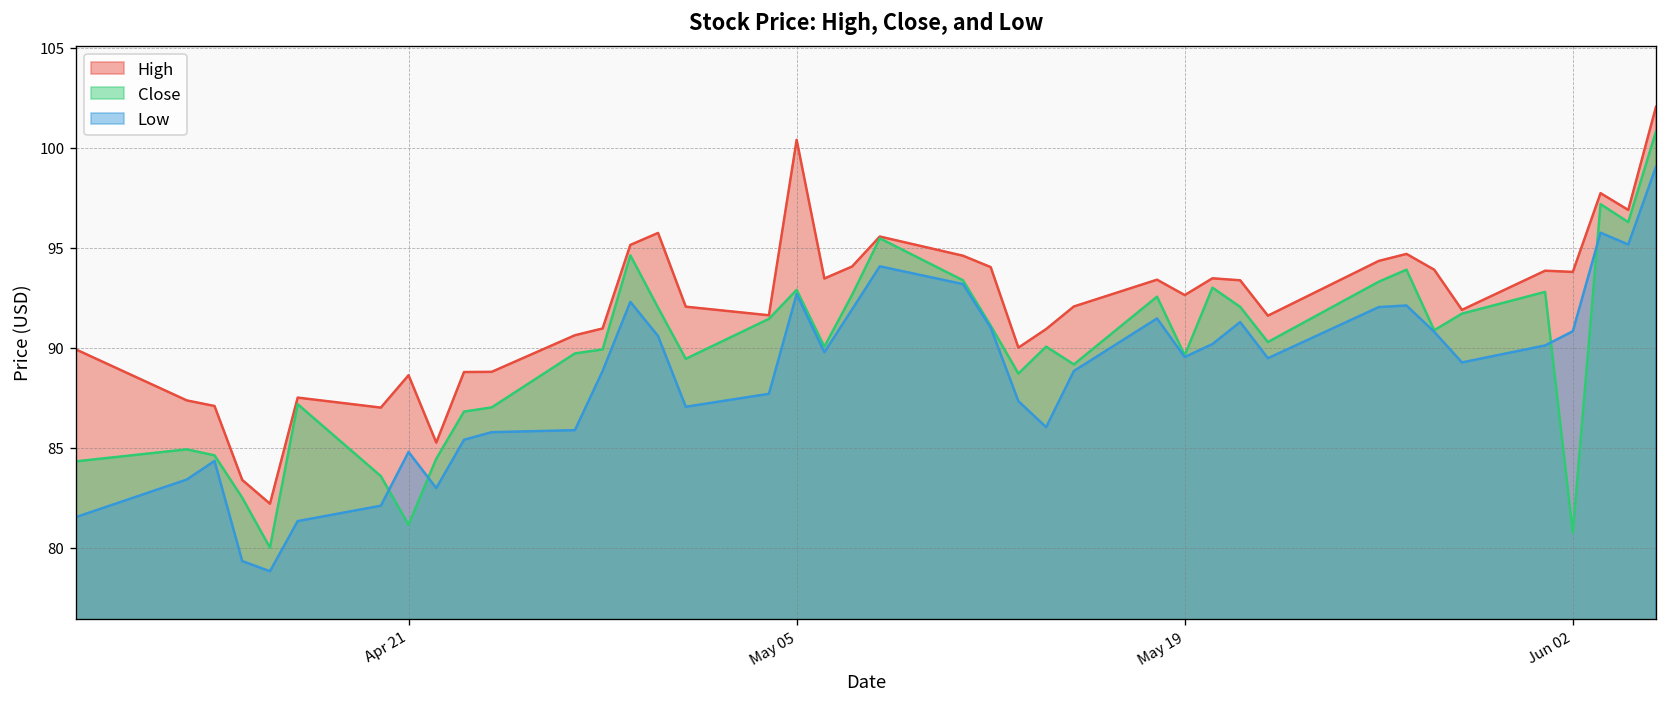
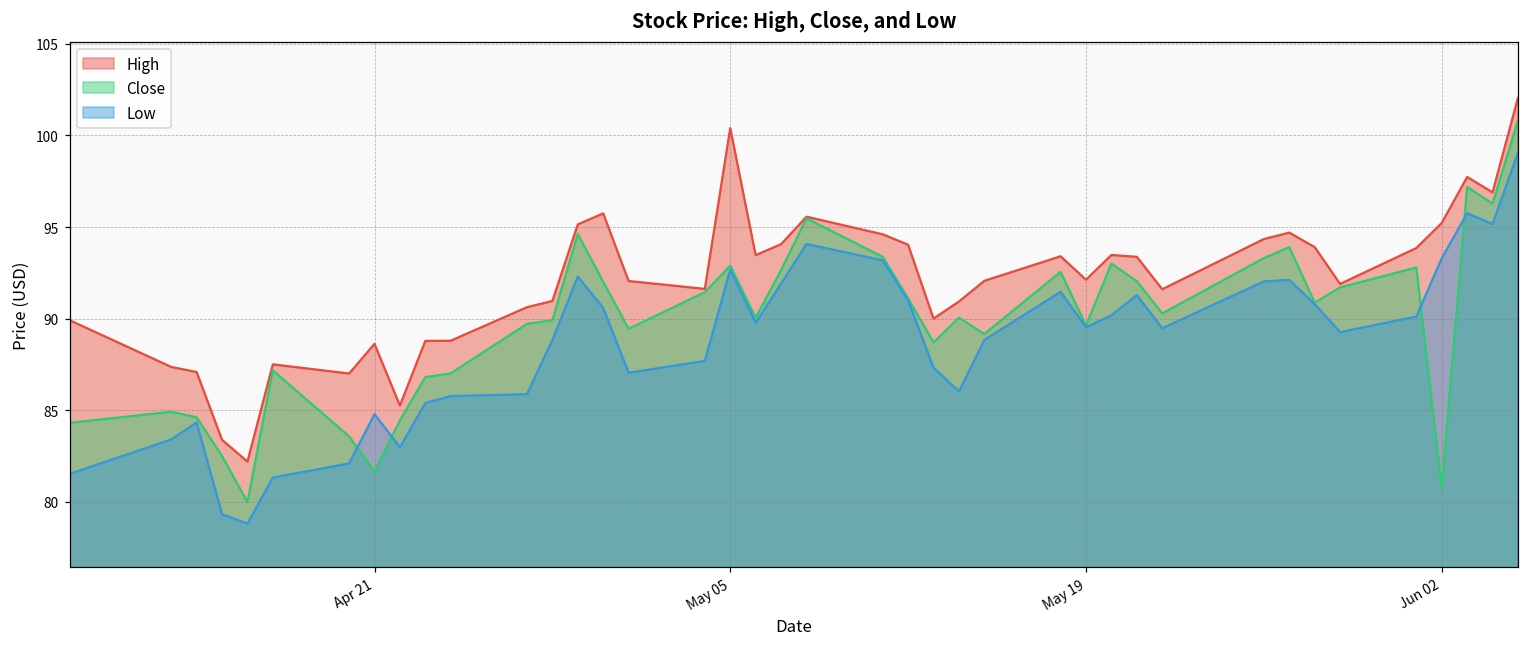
  {
    "High": {
      "Apr 21": 88.6,
      "May 05": 100.4,
-     "May 19": 92.6,
-     "Jun 02": 93.8
+     "May 19": 92.1,
+     "Jun 02": 95.2
    },
    "Close": {
-     "Apr 21": 81.1,
+     "Apr 21": 81.6,
      "May 05": 92.9,
      "Jun 02": 80.8
    },
    "Low": {
      "Apr 21": 84.8,
      "May 05": 92.7,
-     "Jun 02": 90.8
+     "Jun 02": 93.3
    }
  }
